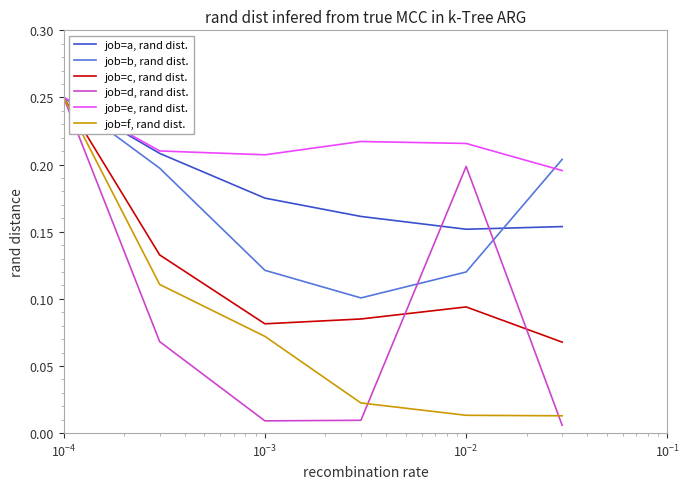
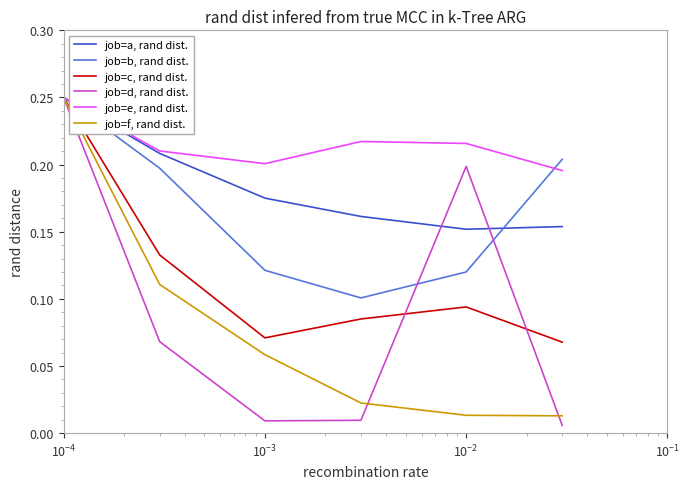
  {
    "job=c, rand dist.": {
-     "10^-3": 0.081,
+     "10^-3": 0.071,
      "10^-2": 0.094
    },
    "job=d, rand dist.": {
      "10^-3": 0.009,
      "10^-2": 0.199
    },
    "job=e, rand dist.": {
-     "10^-3": 0.207,
+     "10^-3": 0.201,
      "10^-2": 0.216
    },
    "job=f, rand dist.": {
-     "10^-3": 0.072,
+     "10^-3": 0.058,
      "10^-2": 0.013
    }
  }
